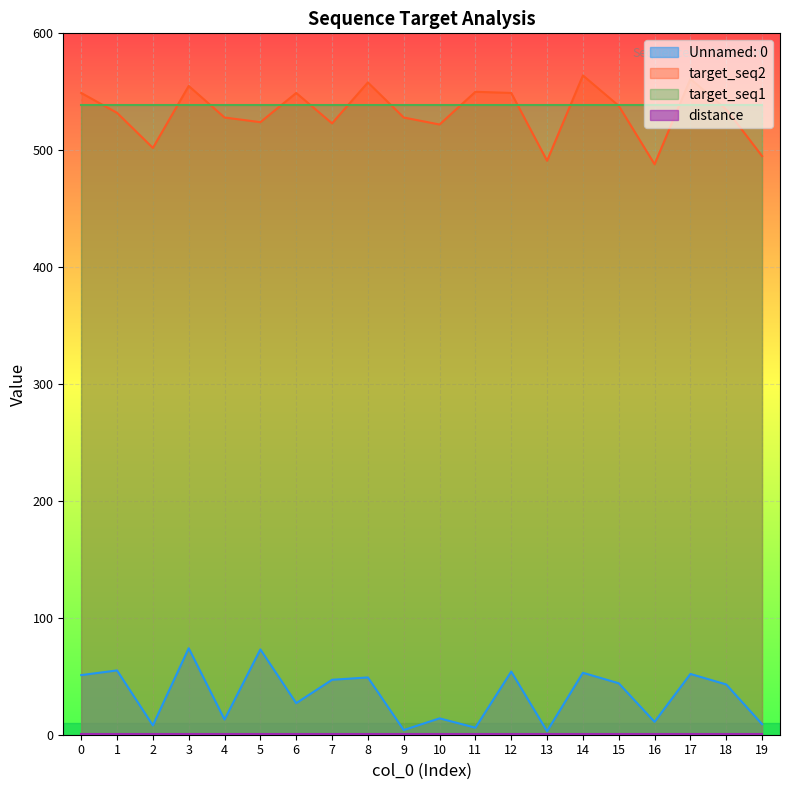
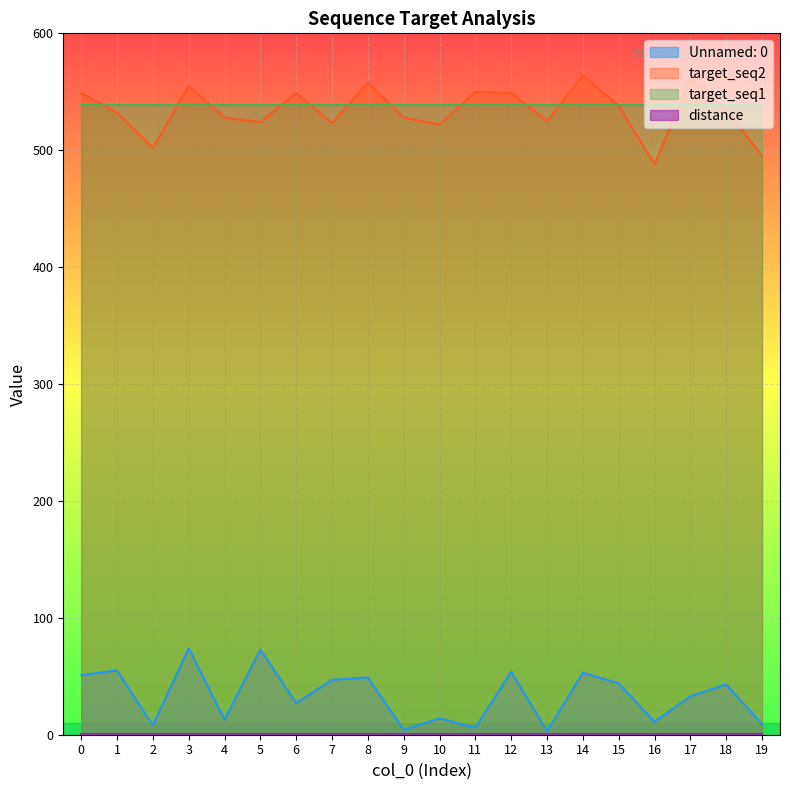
  {
    "Unnamed: 0": {
      "0": 51,
      "1": 55,
      "3": 74,
      "4": 13,
      "5": 73,
      "6": 27,
      "7": 47,
      "8": 49,
      "10": 14,
      "12": 54,
      "14": 53,
      "15": 44,
      "16": 11,
-     "17": 52,
+     "17": 33,
      "18": 43
    },
    "target_seq2": {
      "0": 549,
      "1": 532,
      "2": 502,
      "3": 555,
      "4": 528,
      "5": 524,
      "6": 549,
      "7": 523,
      "8": 558,
      "9": 528,
      "10": 522,
      "11": 550,
      "12": 549,
-     "13": 491,
+     "13": 525,
      "14": 564,
      "16": 488,
      "19": 495
    },
    "target_seq1": {
      "0": 539,
      "1": 539,
      "2": 539,
      "3": 539,
      "4": 539,
      "5": 539,
      "6": 539,
      "7": 539,
      "8": 539,
      "9": 539,
      "10": 539,
      "11": 539,
      "12": 539,
      "13": 539,
      "14": 539
    }
  }
